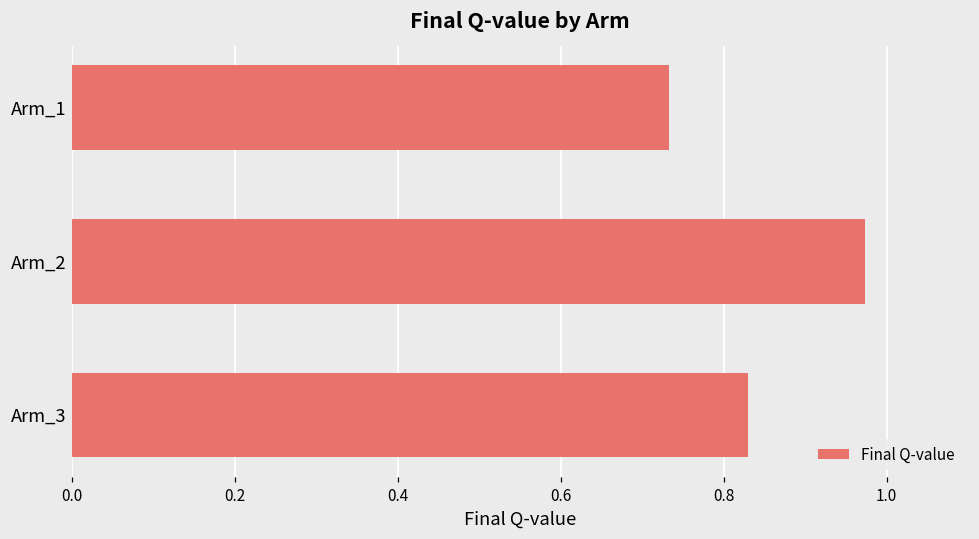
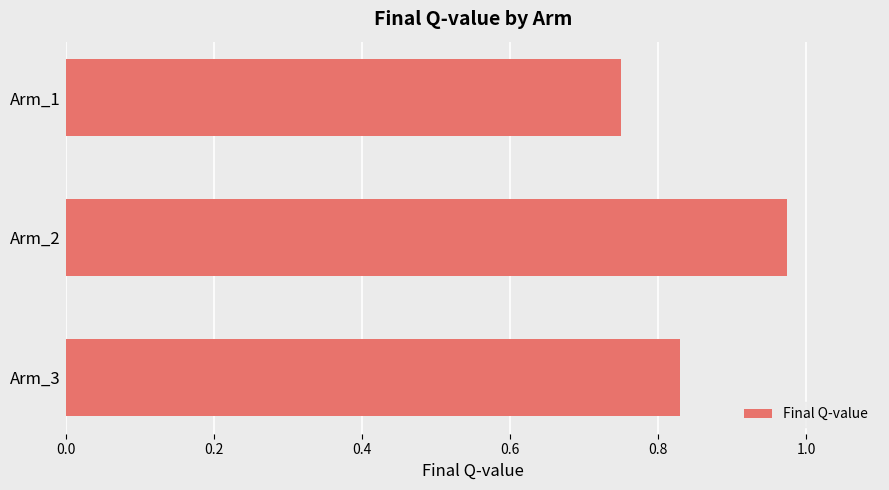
  {
-   "Arm_1": 0.73,
+   "Arm_1": 0.75,
    "Arm_2": 0.97,
    "Arm_3": 0.83
  }
